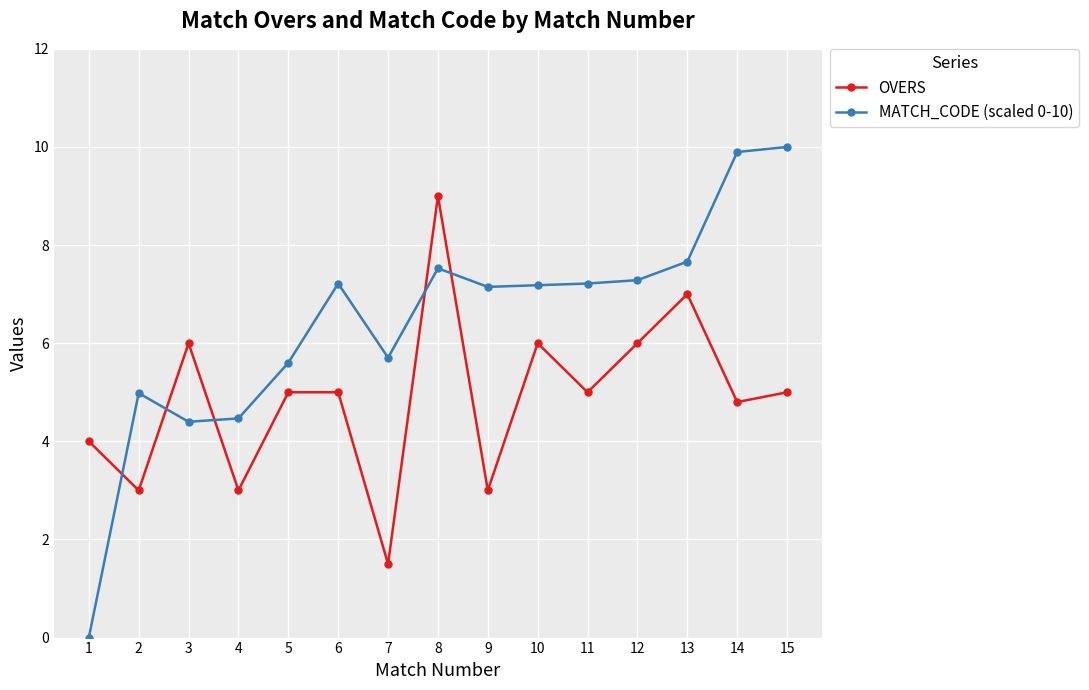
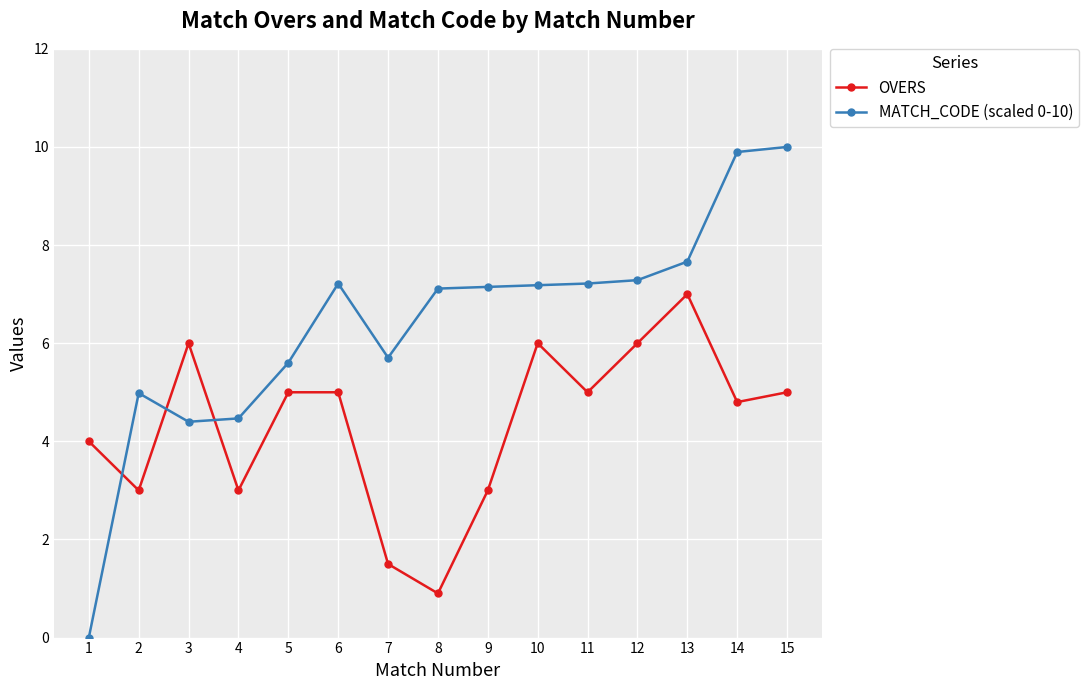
  {
    "OVERS": {
      "1": 4.0,
      "2": 3.0,
      "3": 6.0,
      "4": 3.0,
      "5": 5.0,
      "6": 5.0,
      "7": 1.5,
-     "8": 9.0,
+     "8": 0.9,
      "9": 3.0,
      "10": 6.0,
      "11": 5.0,
      "12": 6.0,
      "13": 7.0,
      "14": 4.8,
      "15": 5.0
    },
    "MATCH_CODE (scaled 0-10)": {
      "1": 0.0,
      "2": 5.0,
      "3": 4.4,
      "4": 4.5,
      "5": 5.6,
      "6": 7.2,
      "7": 5.7,
-     "8": 7.5,
+     "8": 7.1,
      "9": 7.1,
      "10": 7.2,
      "11": 7.2,
      "12": 7.3,
      "13": 7.7,
      "14": 9.9,
      "15": 10.0
    }
  }
